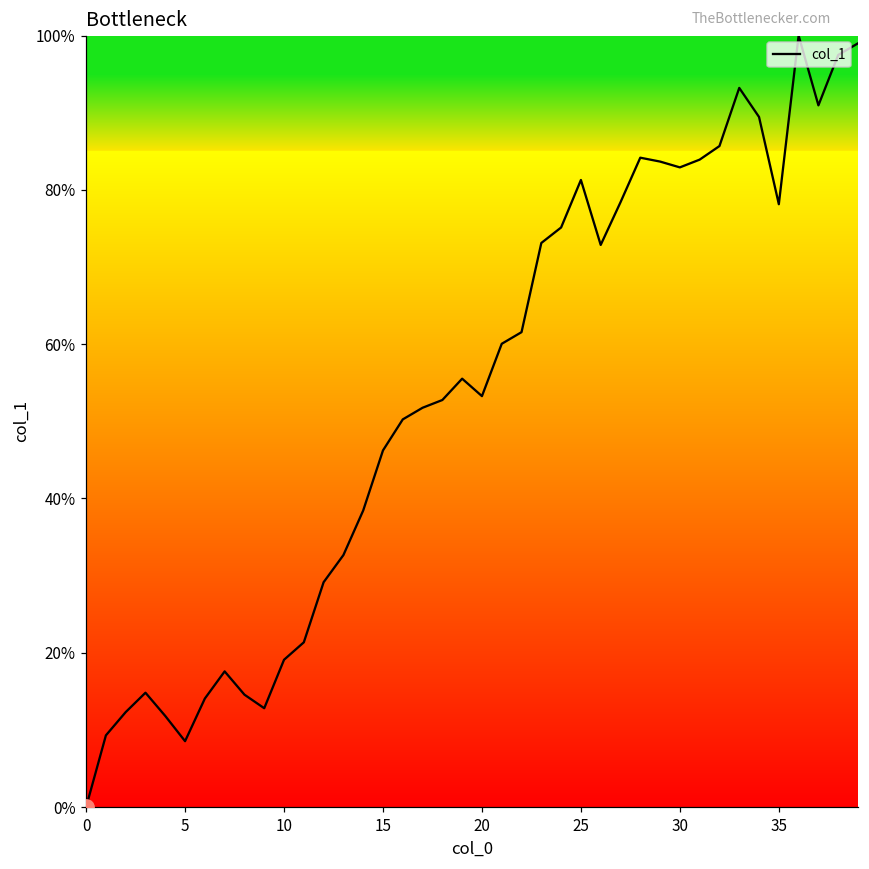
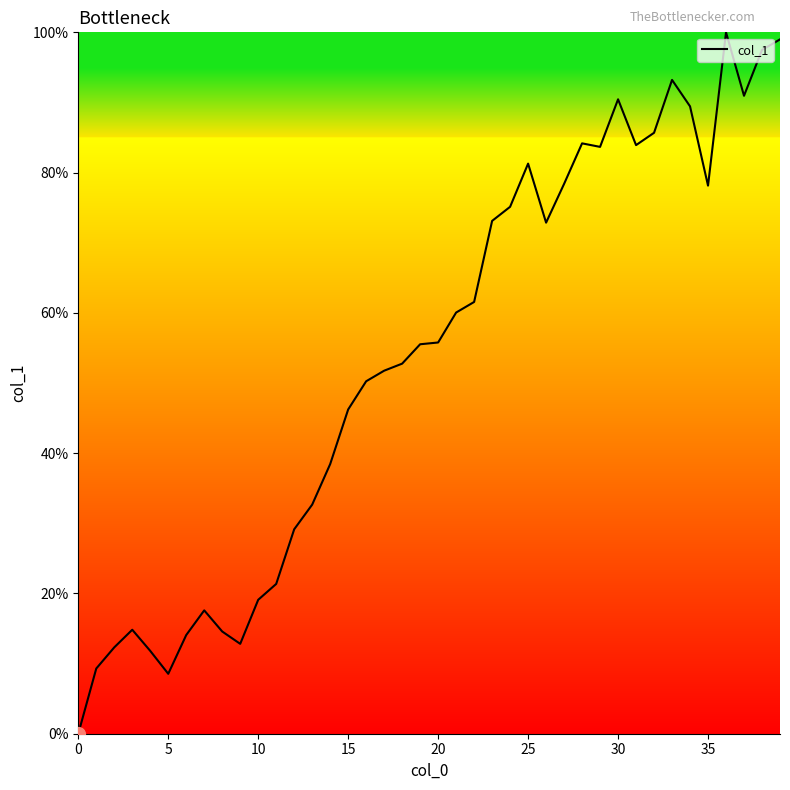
  {
    "col_1": {
      "5": "9%",
      "10": "19%",
      "15": "46%",
-     "20": "53%",
+     "20": "56%",
      "25": "81%",
-     "30": "83%",
+     "30": "90%",
      "35": "78%"
    }
  }
